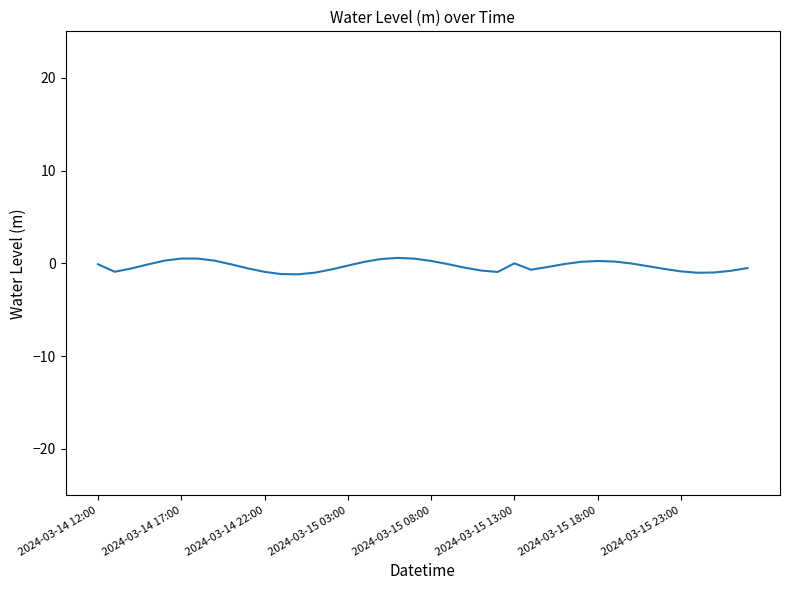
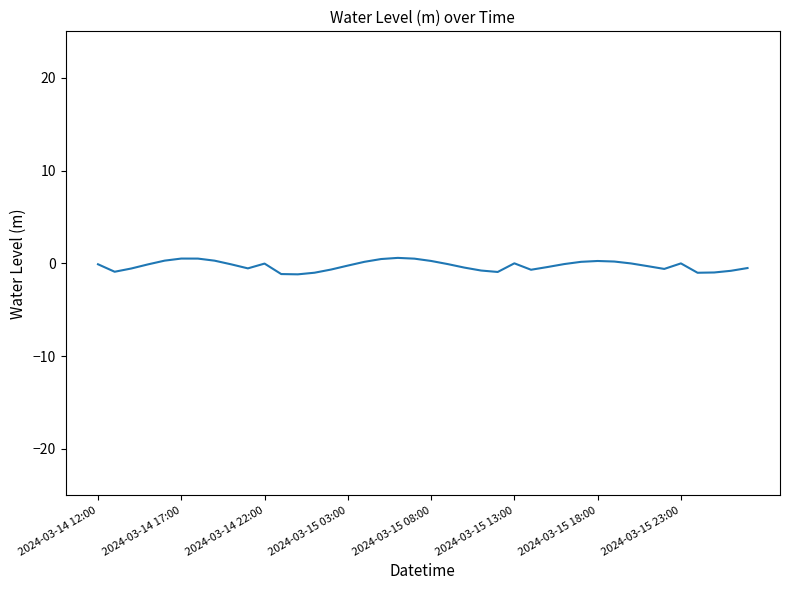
  {
    "2024-03-14 12:00": 0,
    "2024-03-14 17:00": 1,
-   "2024-03-14 22:00": -1,
+   "2024-03-14 22:00": 0,
    "2024-03-15 03:00": 0,
    "2024-03-15 08:00": 0,
    "2024-03-15 13:00": 0,
    "2024-03-15 18:00": 0,
-   "2024-03-15 23:00": -1
+   "2024-03-15 23:00": 0
  }
